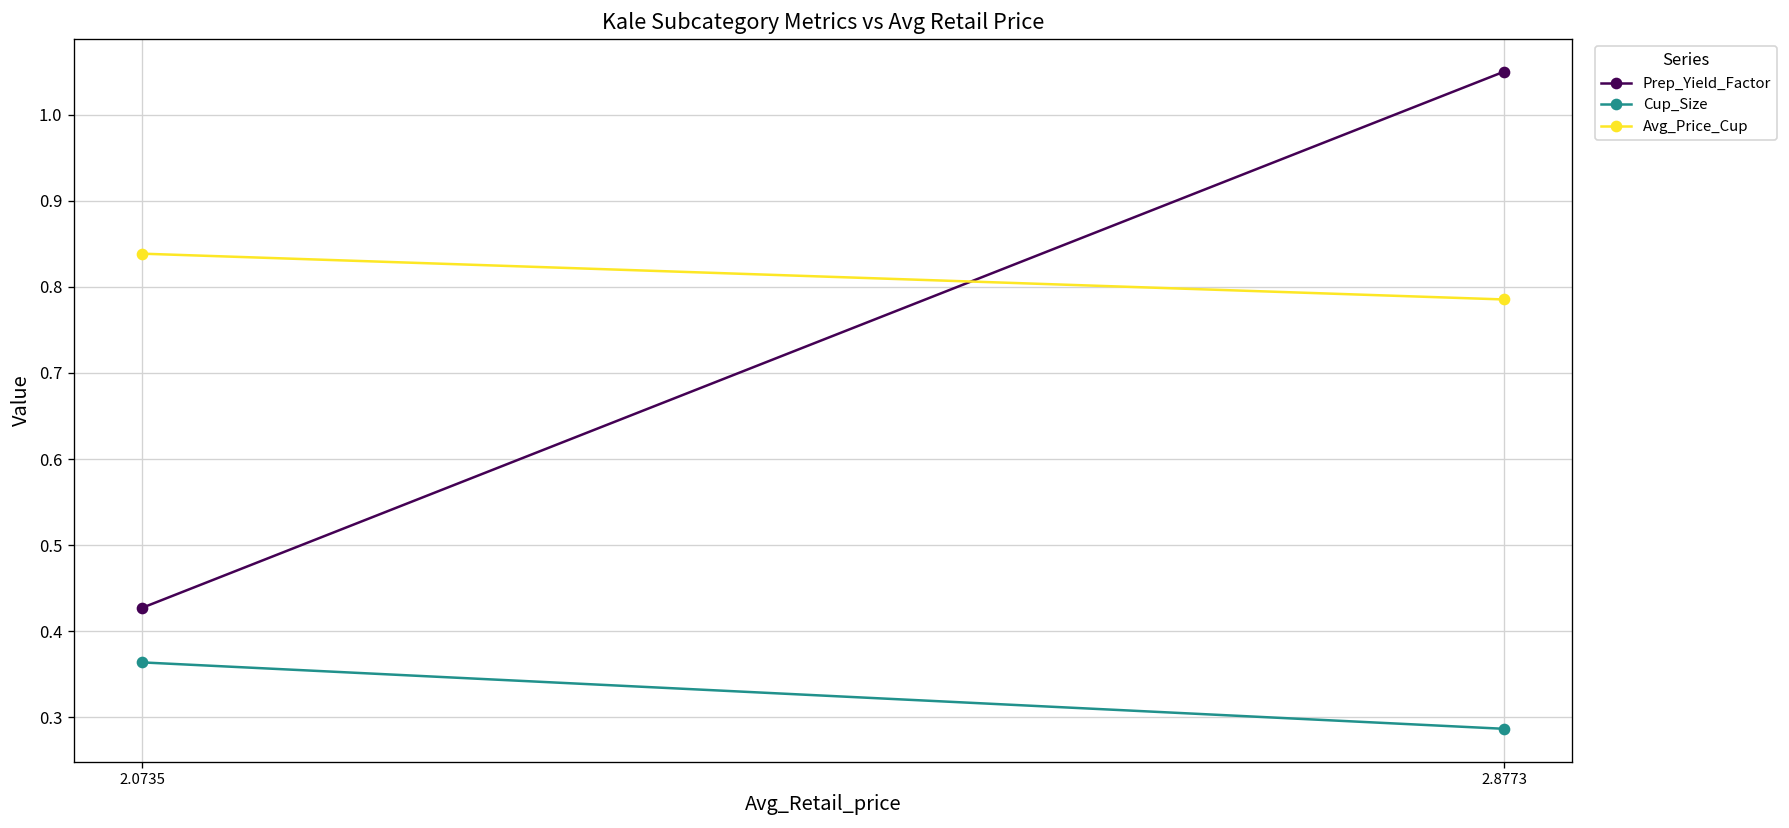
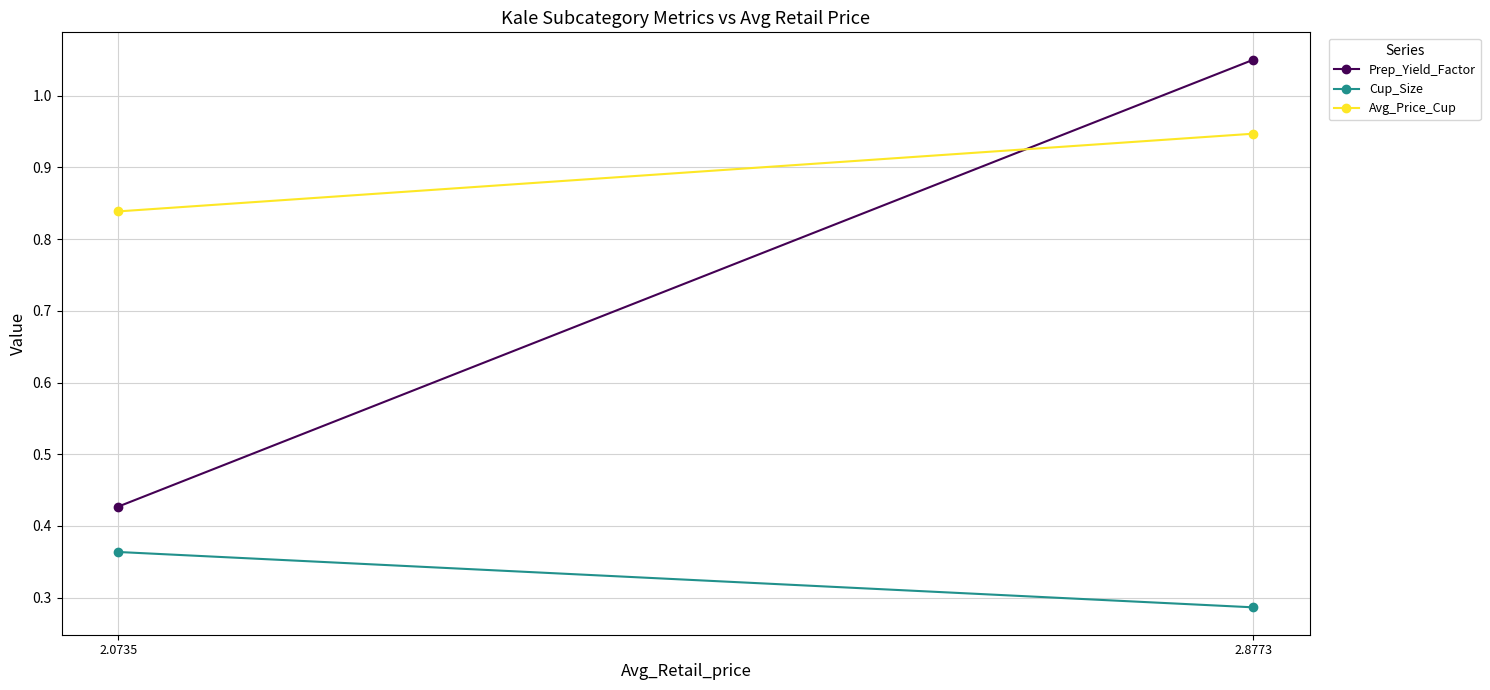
  {
    "Prep_Yield_Factor": {
      "2.0735": 0.43,
      "2.8773": 1.05
    },
    "Cup_Size": {
      "2.0735": 0.36,
      "2.8773": 0.29
    },
    "Avg_Price_Cup": {
      "2.0735": 0.84,
-     "2.8773": 0.79
+     "2.8773": 0.95
    }
  }
